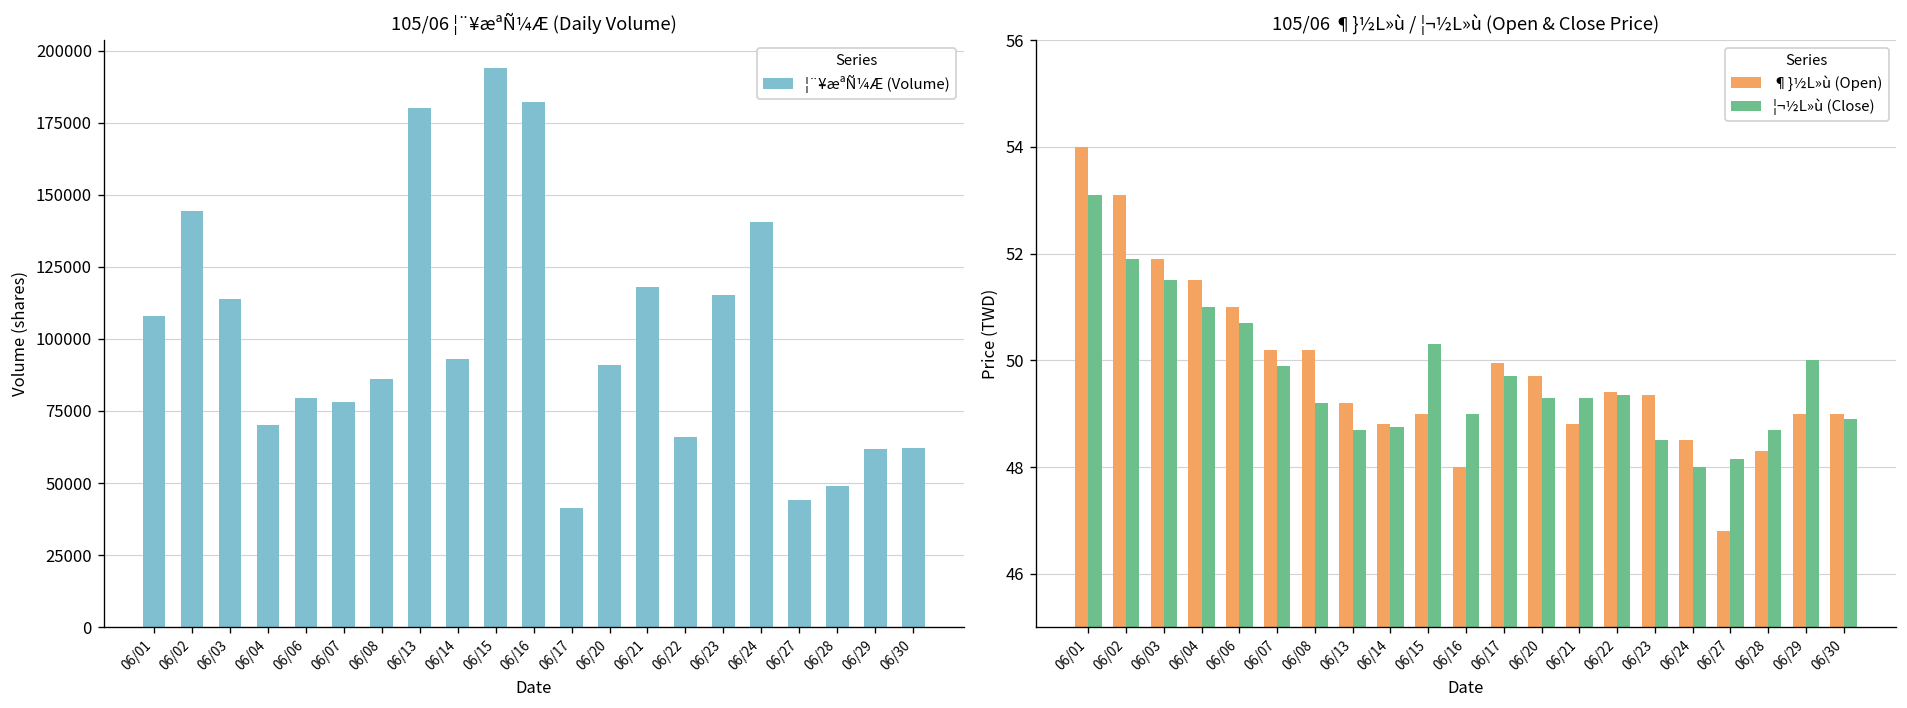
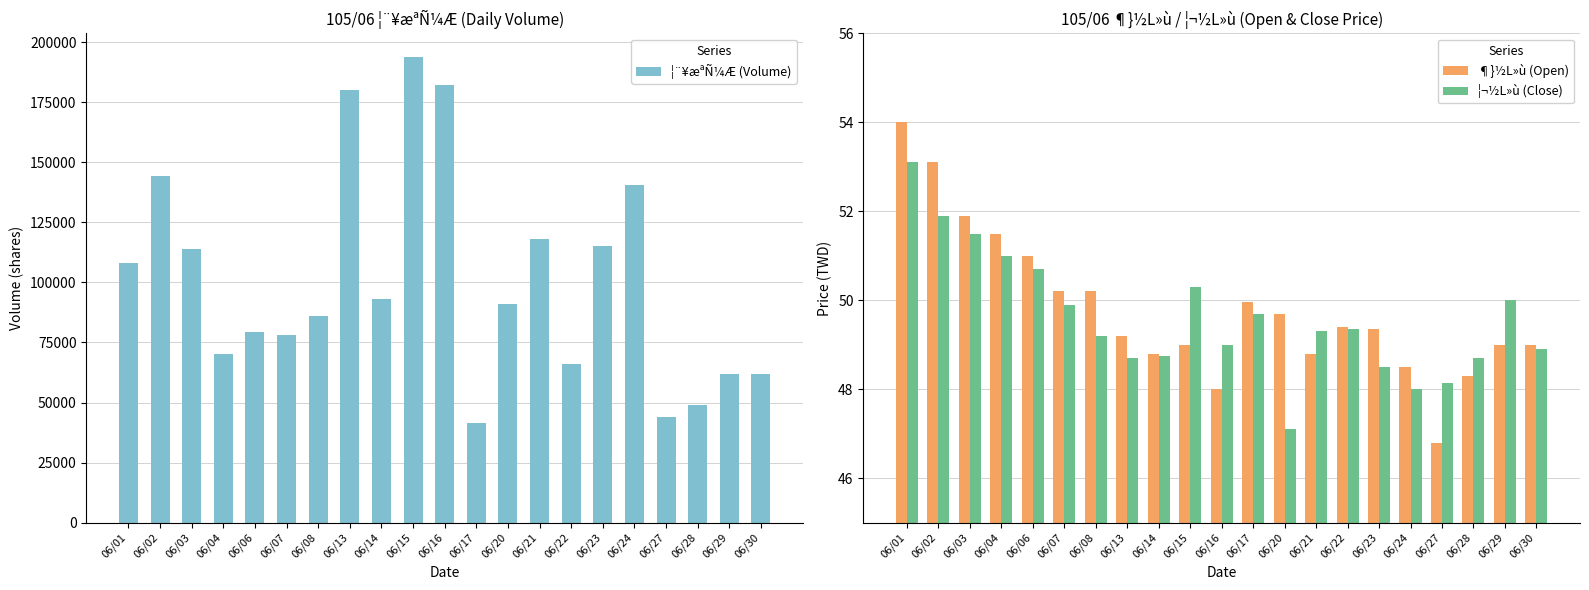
  {
    "105/06 ¦¨¥æªÑ¼Æ (Daily Volume)": {
      "06/01": 108000,
      "06/02": 144000,
      "06/03": 114000,
      "06/04": 70000,
      "06/06": 79000,
      "06/07": 78000,
      "06/08": 86000,
      "06/13": 180000,
      "06/14": 93000,
      "06/15": 194000,
      "06/16": 182000,
      "06/17": 41000,
      "06/20": 91000,
      "06/21": 118000,
      "06/22": 66000,
      "06/23": 115000,
      "06/24": 141000,
      "06/27": 44000,
      "06/28": 49000,
      "06/29": 62000,
      "06/30": 62000
    },
    "105/06 ¶}½L»ù / ¦¬½L»ù (Open & Close Price)": {
      "¶}½L»ù (Open)": {
        "06/01": 54.0,
        "06/02": 53.1,
        "06/03": 51.9,
        "06/04": 51.5,
        "06/06": 51.0,
        "06/07": 50.2,
        "06/08": 50.2,
        "06/13": 49.2,
        "06/14": 48.8,
        "06/15": 49.0,
        "06/16": 48.0,
        "06/17": 50.0,
        "06/20": 49.7,
        "06/21": 48.8,
        "06/22": 49.4,
        "06/23": 49.4,
        "06/24": 48.5,
        "06/27": 46.8,
        "06/28": 48.3,
        "06/29": 49.0,
        "06/30": 49.0
      },
      "¦¬½L»ù (Close)": {
        "06/01": 53.1,
        "06/02": 51.9,
        "06/03": 51.5,
        "06/04": 51.0,
        "06/06": 50.7,
        "06/07": 49.9,
        "06/08": 49.2,
        "06/13": 48.7,
        "06/14": 48.8,
        "06/15": 50.3,
        "06/16": 49.0,
        "06/17": 49.7,
-       "06/20": 49.3,
+       "06/20": 47.1,
        "06/21": 49.3,
        "06/22": 49.4,
        "06/23": 48.5,
        "06/24": 48.0,
        "06/27": 48.2,
        "06/28": 48.7,
        "06/29": 50.0,
        "06/30": 48.9
      }
    }
  }
